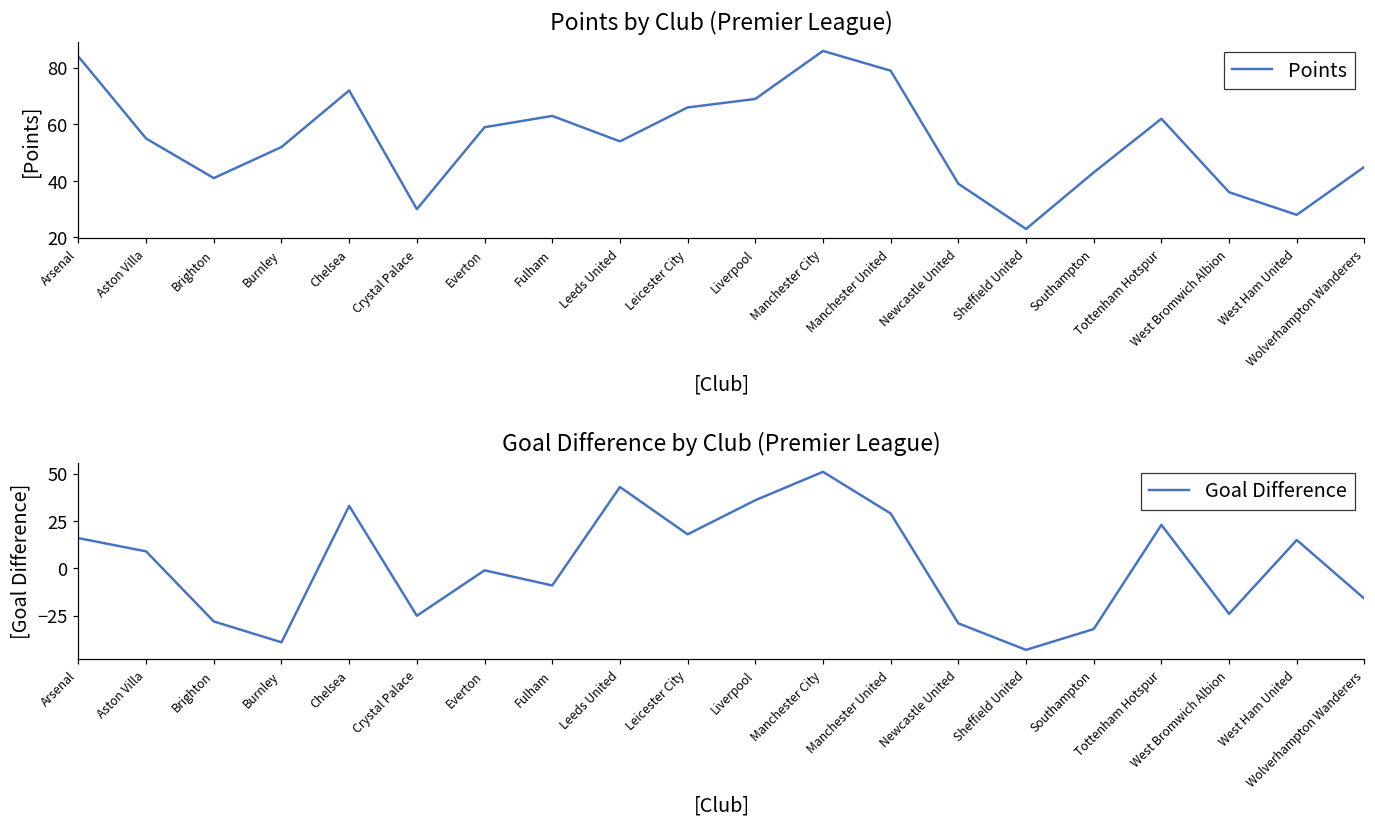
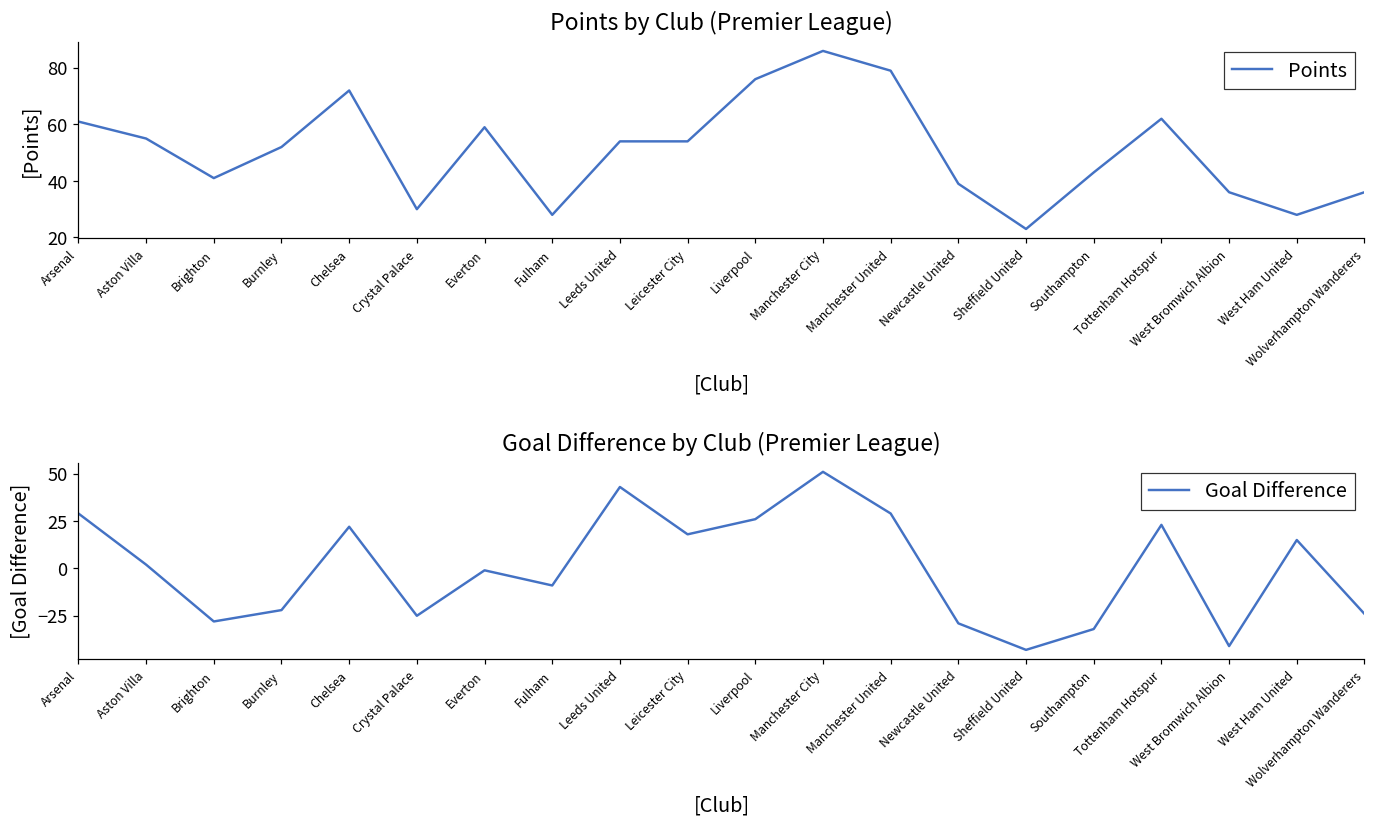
  {
    "Points by Club (Premier League)": {
-     "Arsenal": 84,
+     "Arsenal": 61,
      "Aston Villa": 55,
      "Brighton": 41,
      "Burnley": 52,
      "Chelsea": 72,
      "Crystal Palace": 30,
      "Everton": 59,
-     "Fulham": 63,
+     "Fulham": 28,
      "Leeds United": 54,
-     "Leicester City": 66,
-     "Liverpool": 69,
+     "Leicester City": 54,
+     "Liverpool": 76,
      "Manchester City": 86,
      "Manchester United": 79,
      "Newcastle United": 39,
      "Sheffield United": 23,
      "Southampton": 43,
      "Tottenham Hotspur": 62,
      "West Bromwich Albion": 36,
      "West Ham United": 28,
-     "Wolverhampton Wanderers": 45
+     "Wolverhampton Wanderers": 36
    },
    "Goal Difference by Club (Premier League)": {
-     "Arsenal": 16,
-     "Aston Villa": 9,
+     "Arsenal": 29,
+     "Aston Villa": 2,
      "Brighton": -28,
-     "Burnley": -39,
-     "Chelsea": 33,
+     "Burnley": -22,
+     "Chelsea": 22,
      "Crystal Palace": -25,
      "Everton": -1,
      "Fulham": -9,
      "Leeds United": 43,
      "Leicester City": 18,
-     "Liverpool": 36,
+     "Liverpool": 26,
      "Manchester City": 51,
      "Manchester United": 29,
      "Newcastle United": -29,
      "Sheffield United": -43,
      "Southampton": -32,
      "Tottenham Hotspur": 23,
-     "West Bromwich Albion": -24,
+     "West Bromwich Albion": -41,
      "West Ham United": 15,
-     "Wolverhampton Wanderers": -16
+     "Wolverhampton Wanderers": -24
    }
  }
